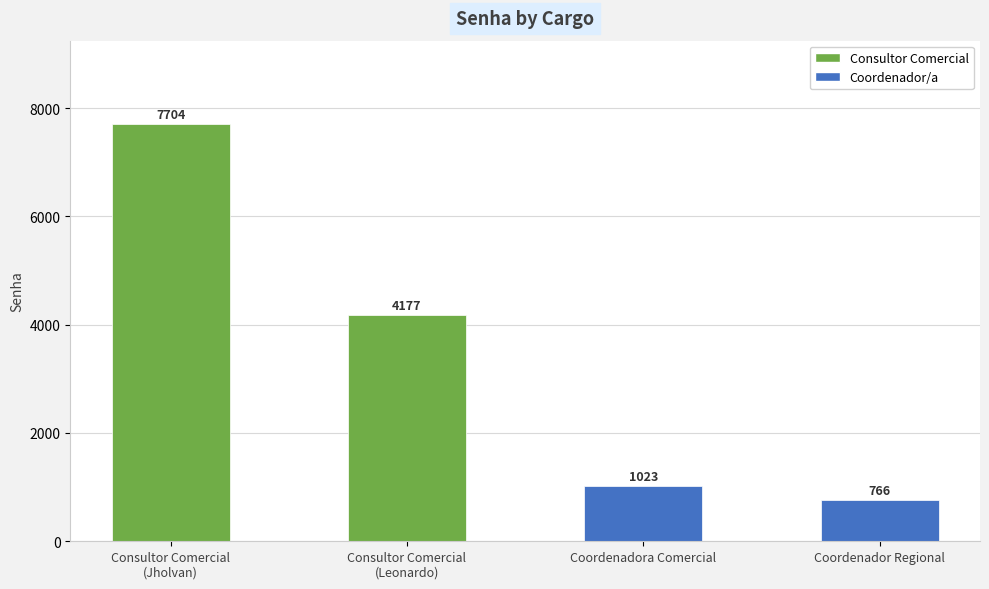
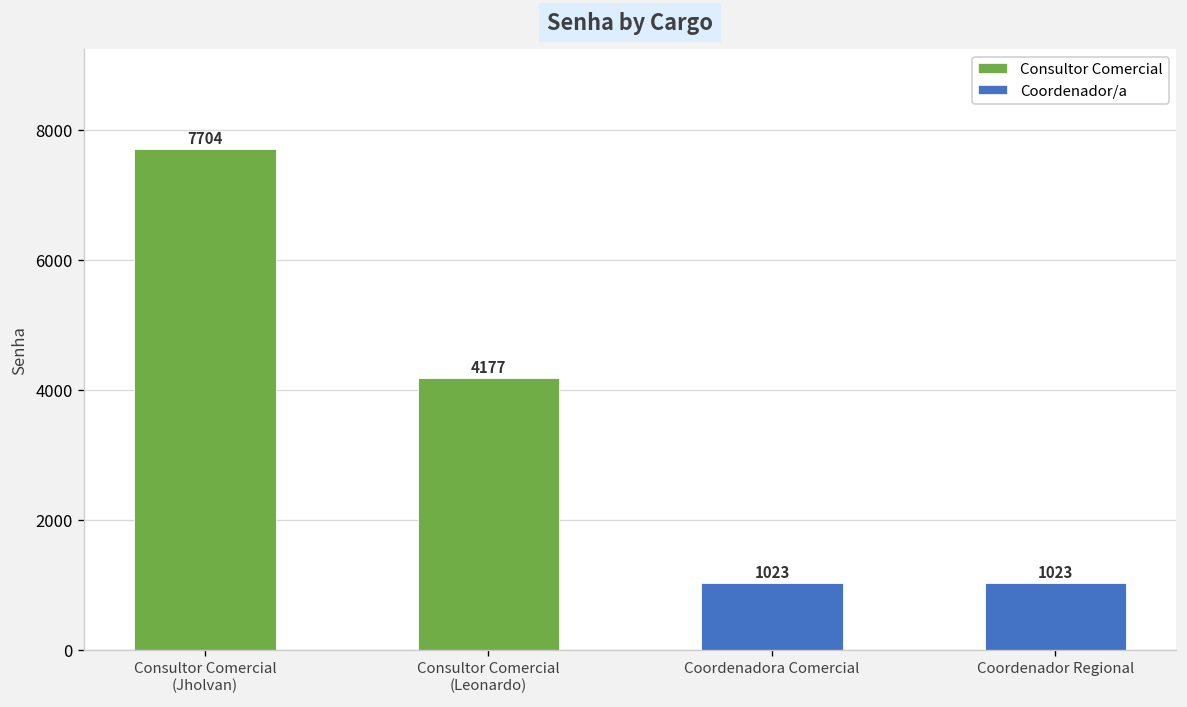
  {
    "Consultor Comercial (Jholvan)": 7704,
    "Consultor Comercial (Leonardo)": 4177,
    "Coordenadora Comercial": 1023,
-   "Coordenador Regional": 766
+   "Coordenador Regional": 1023
  }
